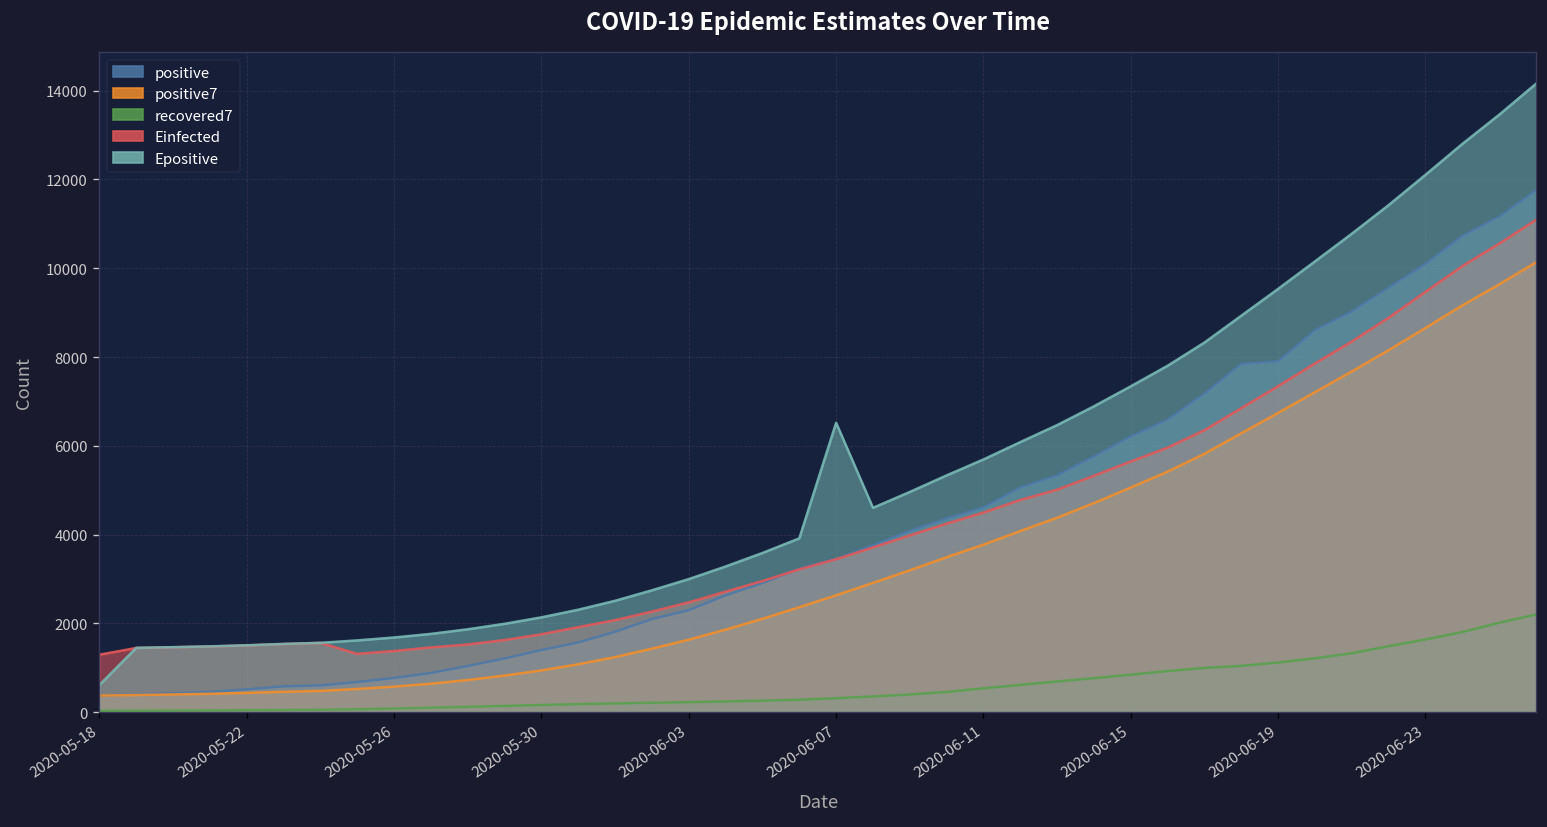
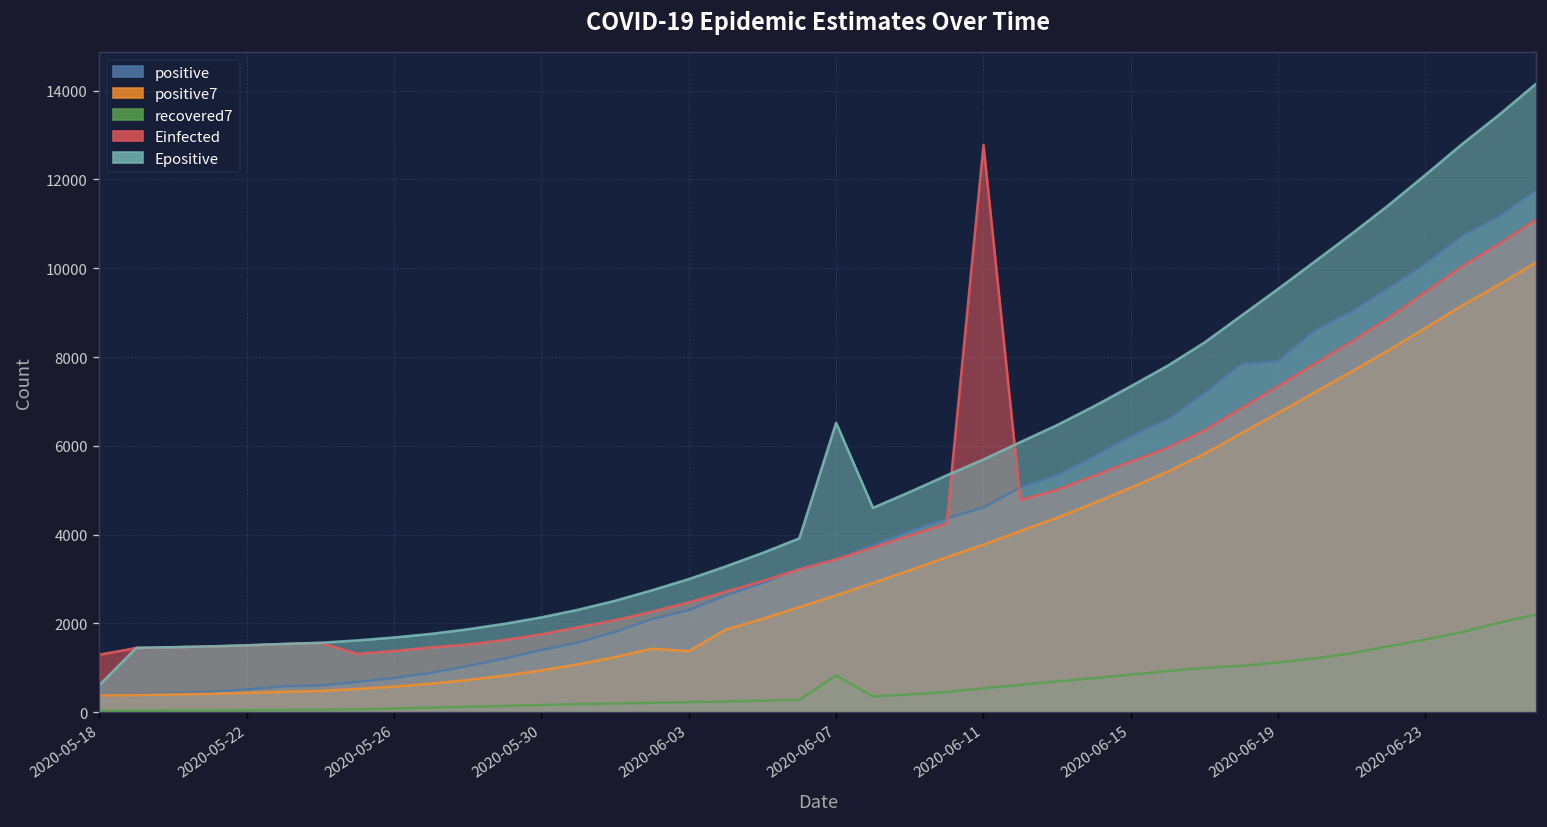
  {
    "positive": {
      "2020-05-22": 500,
      "2020-05-26": 800,
      "2020-05-30": 1400,
      "2020-06-03": 2300,
      "2020-06-11": 4600,
      "2020-06-15": 6200,
      "2020-06-19": 7900,
      "2020-06-23": 10100
    },
    "positive7": {
      "2020-05-22": 400,
      "2020-05-26": 600,
      "2020-05-30": 900,
-     "2020-06-03": 1600,
+     "2020-06-03": 1400,
      "2020-06-07": 2600,
      "2020-06-11": 3800,
      "2020-06-15": 5100,
      "2020-06-19": 6700,
      "2020-06-23": 8700
    },
    "recovered7": {
      "2020-05-18": 0,
      "2020-05-22": 0,
      "2020-05-26": 100,
      "2020-05-30": 200,
      "2020-06-03": 200,
-     "2020-06-07": 300,
+     "2020-06-07": 800,
      "2020-06-11": 500,
      "2020-06-15": 800,
      "2020-06-19": 1100,
      "2020-06-23": 1600
    },
    "Einfected": {
      "2020-05-18": 1300,
      "2020-05-26": 1400,
      "2020-05-30": 1800,
      "2020-06-03": 2500,
-     "2020-06-11": 4500,
+     "2020-06-11": 12800,
      "2020-06-15": 5600,
      "2020-06-19": 7300,
      "2020-06-23": 9500
    },
    "Epositive": {
      "2020-05-18": 600,
      "2020-05-26": 1700,
      "2020-05-30": 2100,
      "2020-06-03": 3000,
      "2020-06-07": 6500,
      "2020-06-11": 5700,
      "2020-06-15": 7300,
      "2020-06-19": 9500,
      "2020-06-23": 12100
    }
  }
